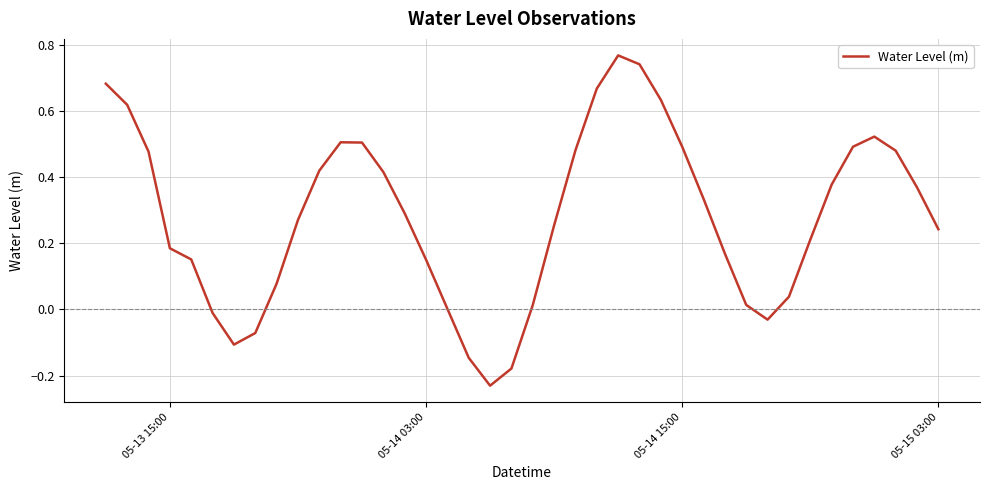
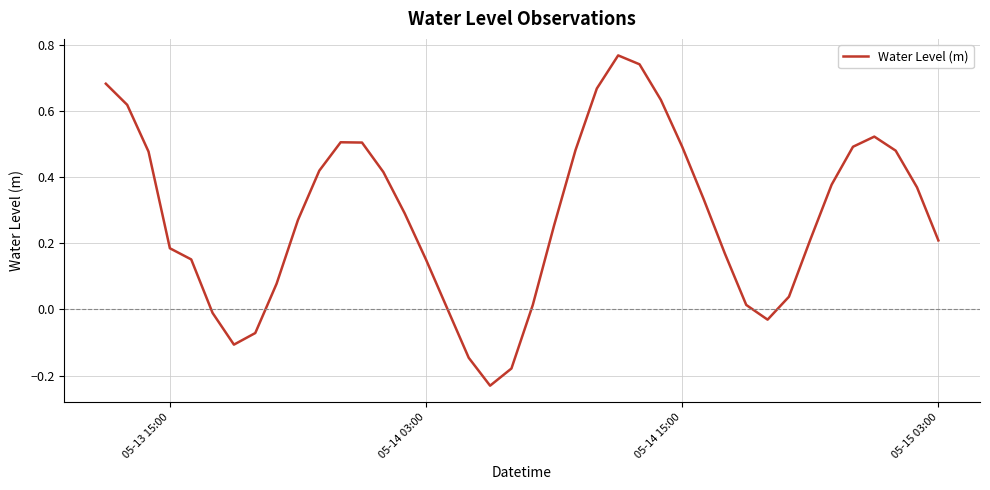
  {
    "05-13 15:00": 0.18,
    "05-14 03:00": 0.15,
    "05-14 15:00": 0.49,
-   "05-15 03:00": 0.24
+   "05-15 03:00": 0.21
  }
